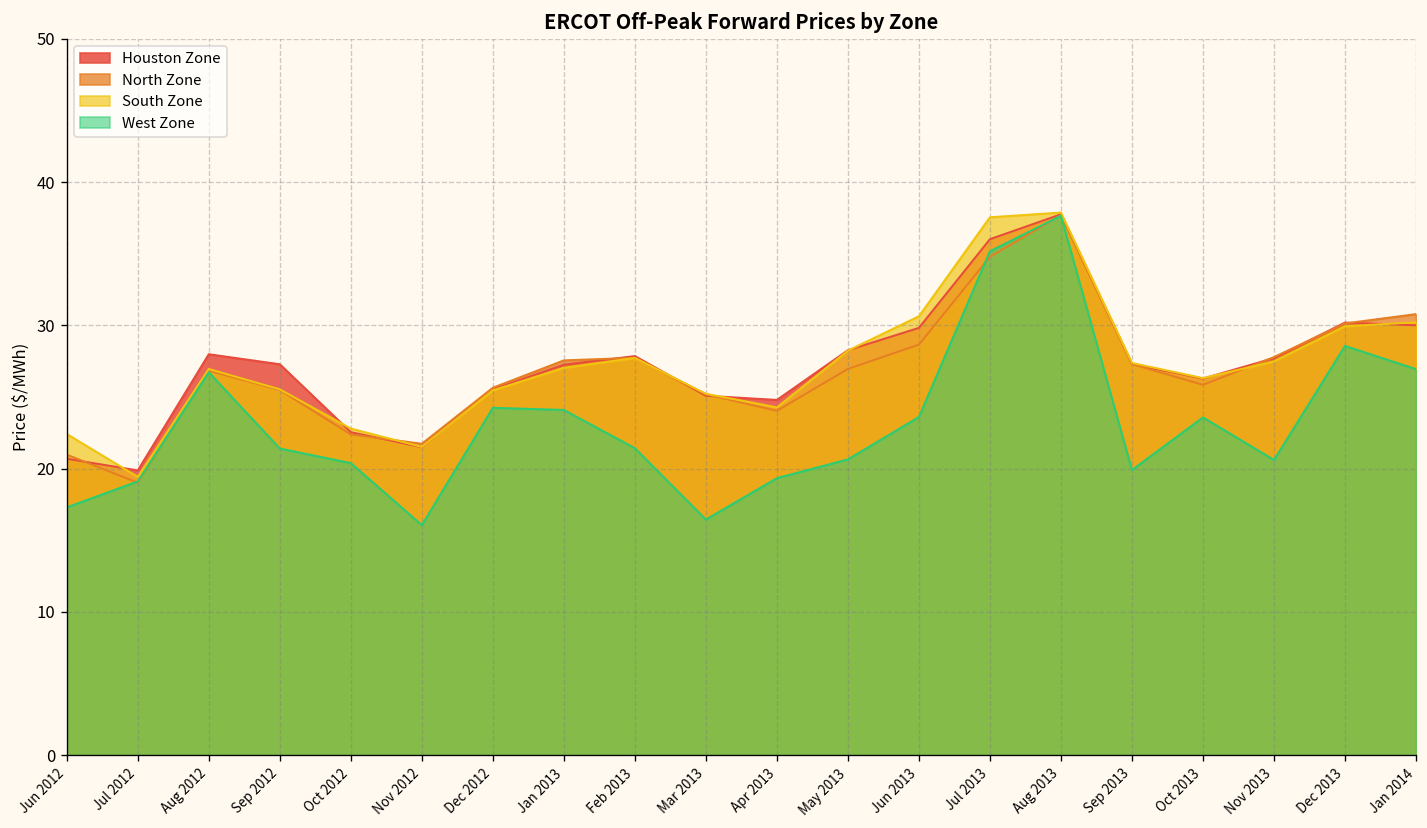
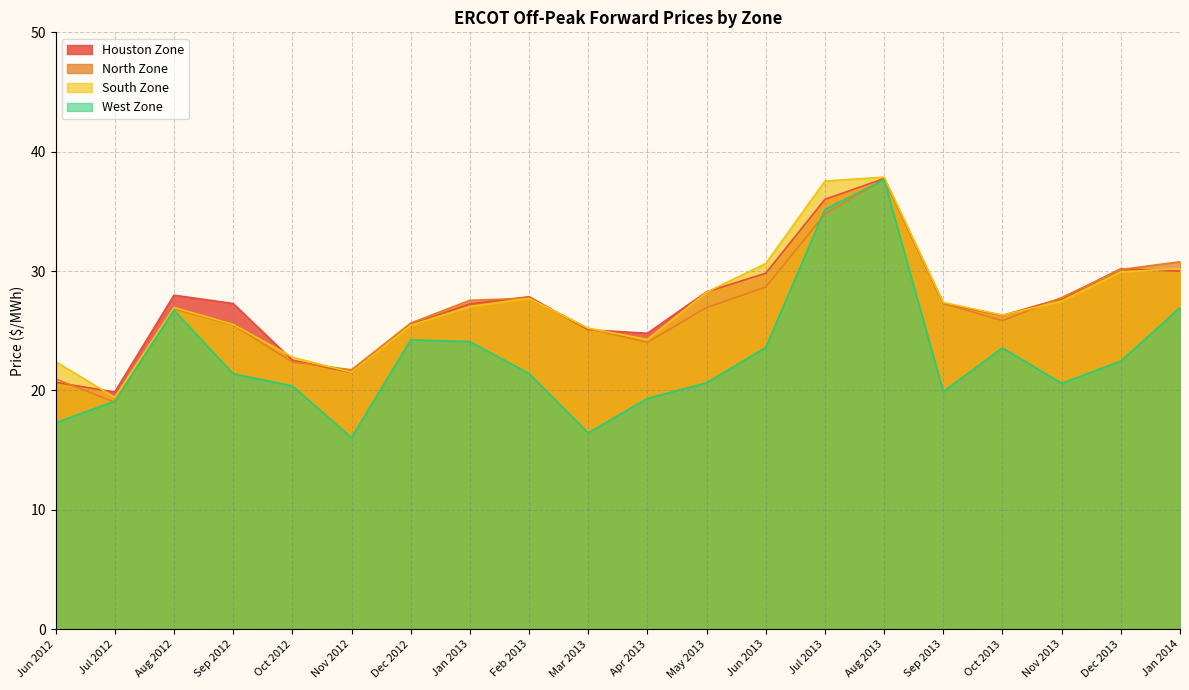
  {
    "South Zone": {
      "Jun 2012": 22.4,
      "Jul 2012": 19.4,
      "Oct 2012": 22.8,
      "Jan 2013": 27.0,
      "Apr 2013": 24.3,
      "Jun 2013": 30.6,
      "Jul 2013": 37.5,
      "Nov 2013": 27.5
    },
    "West Zone": {
      "Jun 2012": 17.3,
      "Sep 2012": 21.4,
      "Oct 2012": 20.4,
      "Nov 2012": 16.1,
      "Dec 2012": 24.2,
      "Jan 2013": 24.1,
      "Feb 2013": 21.4,
      "Mar 2013": 16.4,
      "Apr 2013": 19.3,
      "May 2013": 20.6,
      "Jun 2013": 23.6,
      "Jul 2013": 35.2,
      "Sep 2013": 19.9,
      "Oct 2013": 23.6,
      "Nov 2013": 20.6,
-     "Dec 2013": 28.6,
+     "Dec 2013": 22.5,
      "Jan 2014": 26.9
    }
  }
